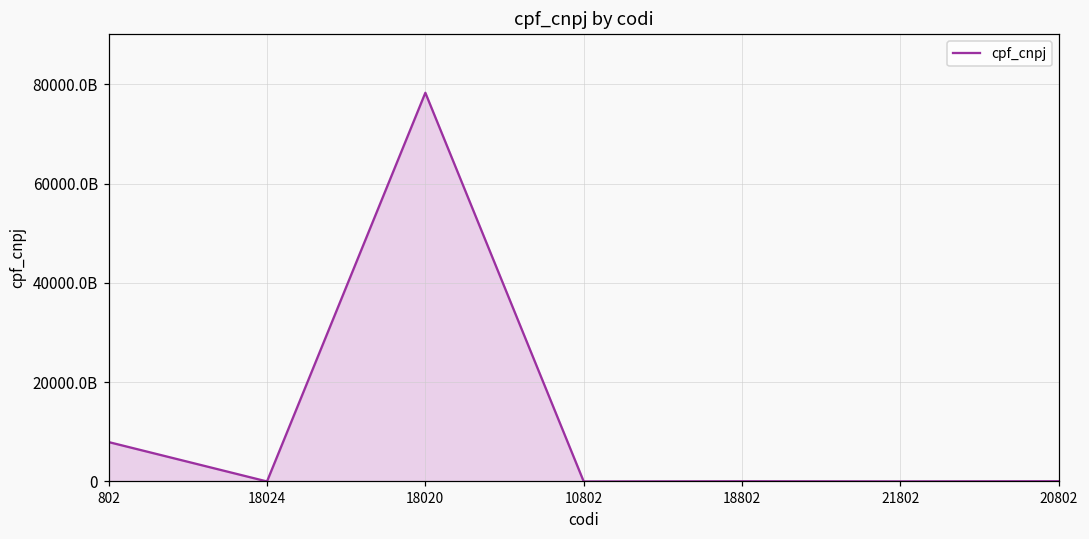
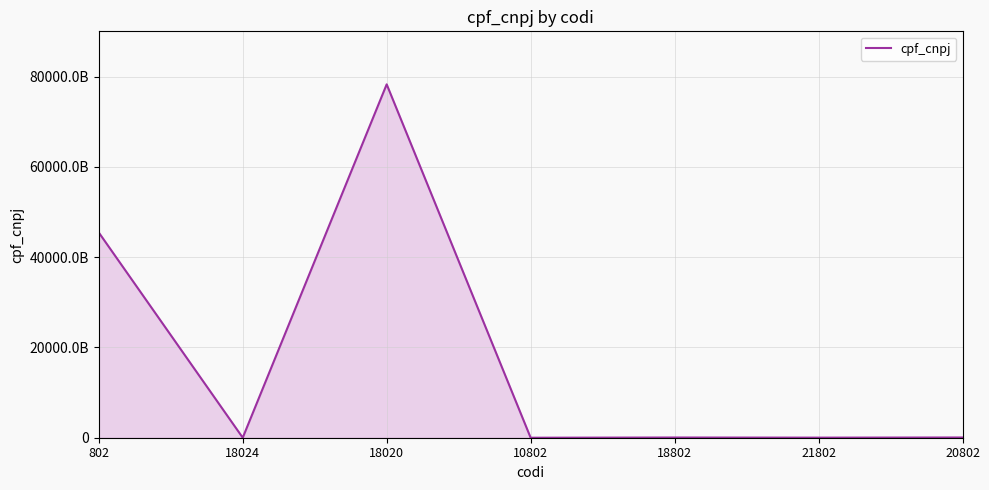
  {
-   "802": 8000000000000,
+   "802": 45000000000000,
    "18024": 0,
    "18020": 78000000000000,
    "10802": 0,
    "18802": 0,
    "21802": 0,
    "20802": 0
  }
